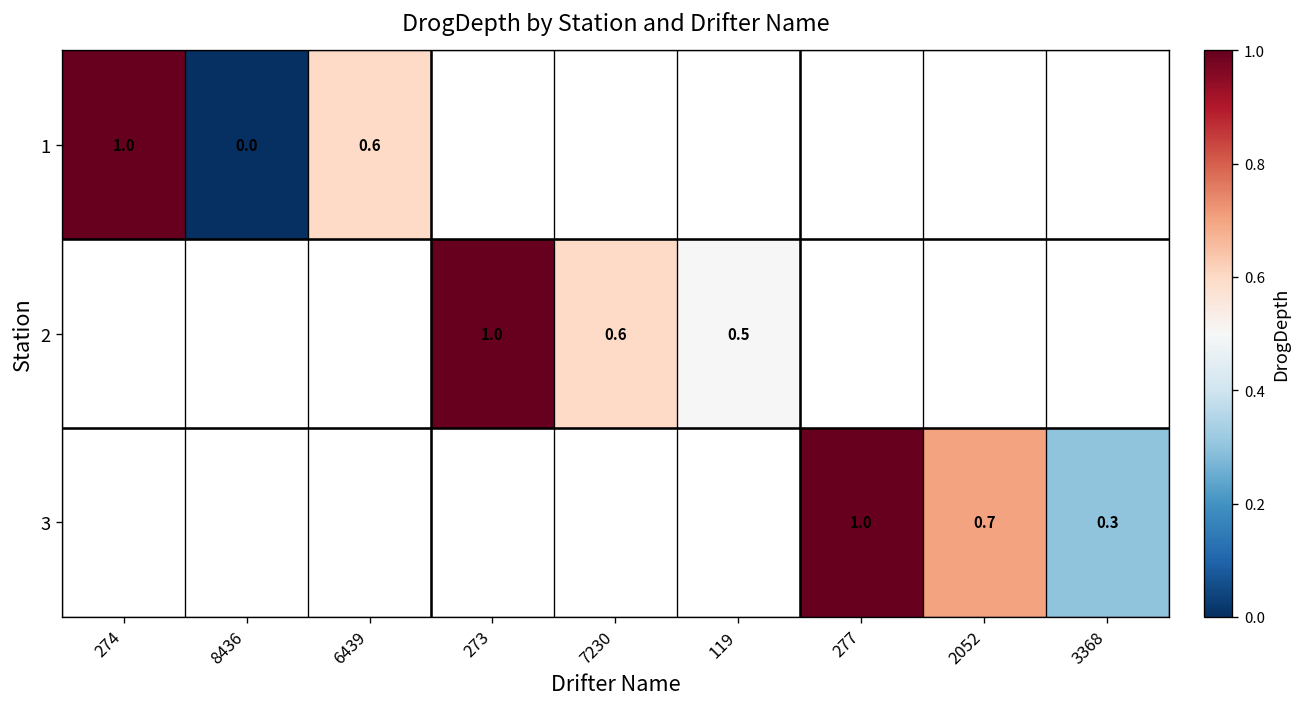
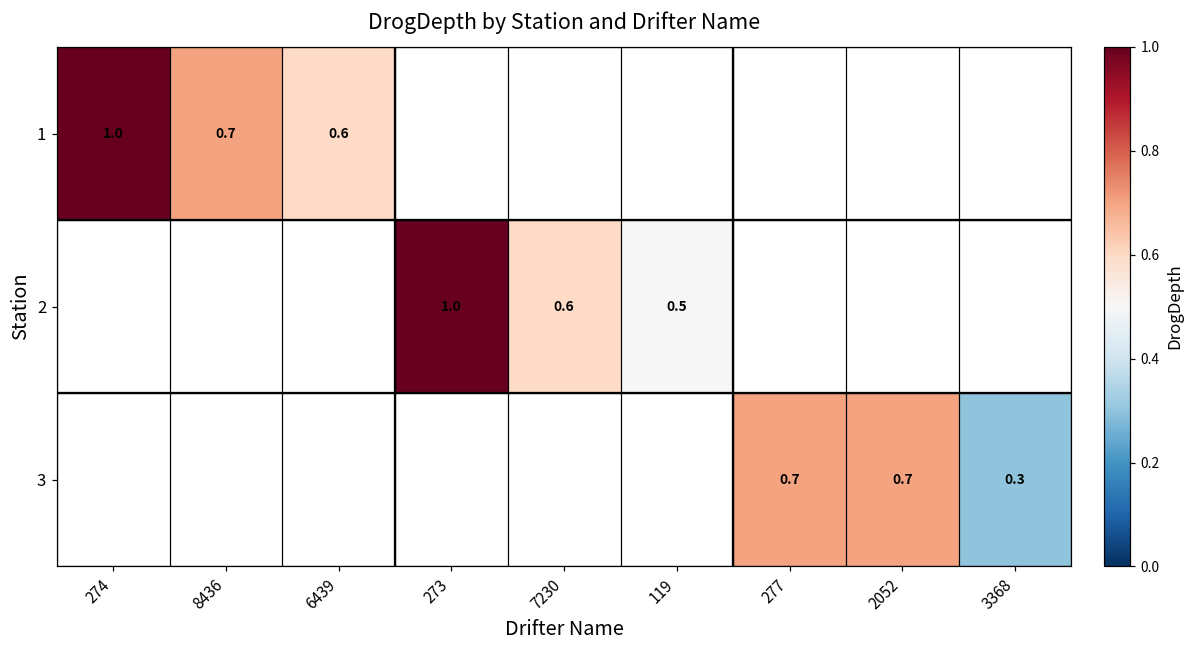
  {
    "1": {
      "274": 1.0,
-     "8436": 0.0,
+     "8436": 0.7,
      "6439": 0.6
    },
    "2": {
      "273": 1.0,
      "7230": 0.6,
      "119": 0.5
    },
    "3": {
-     "277": 1.0,
+     "277": 0.7,
      "2052": 0.7,
      "3368": 0.3
    }
  }
